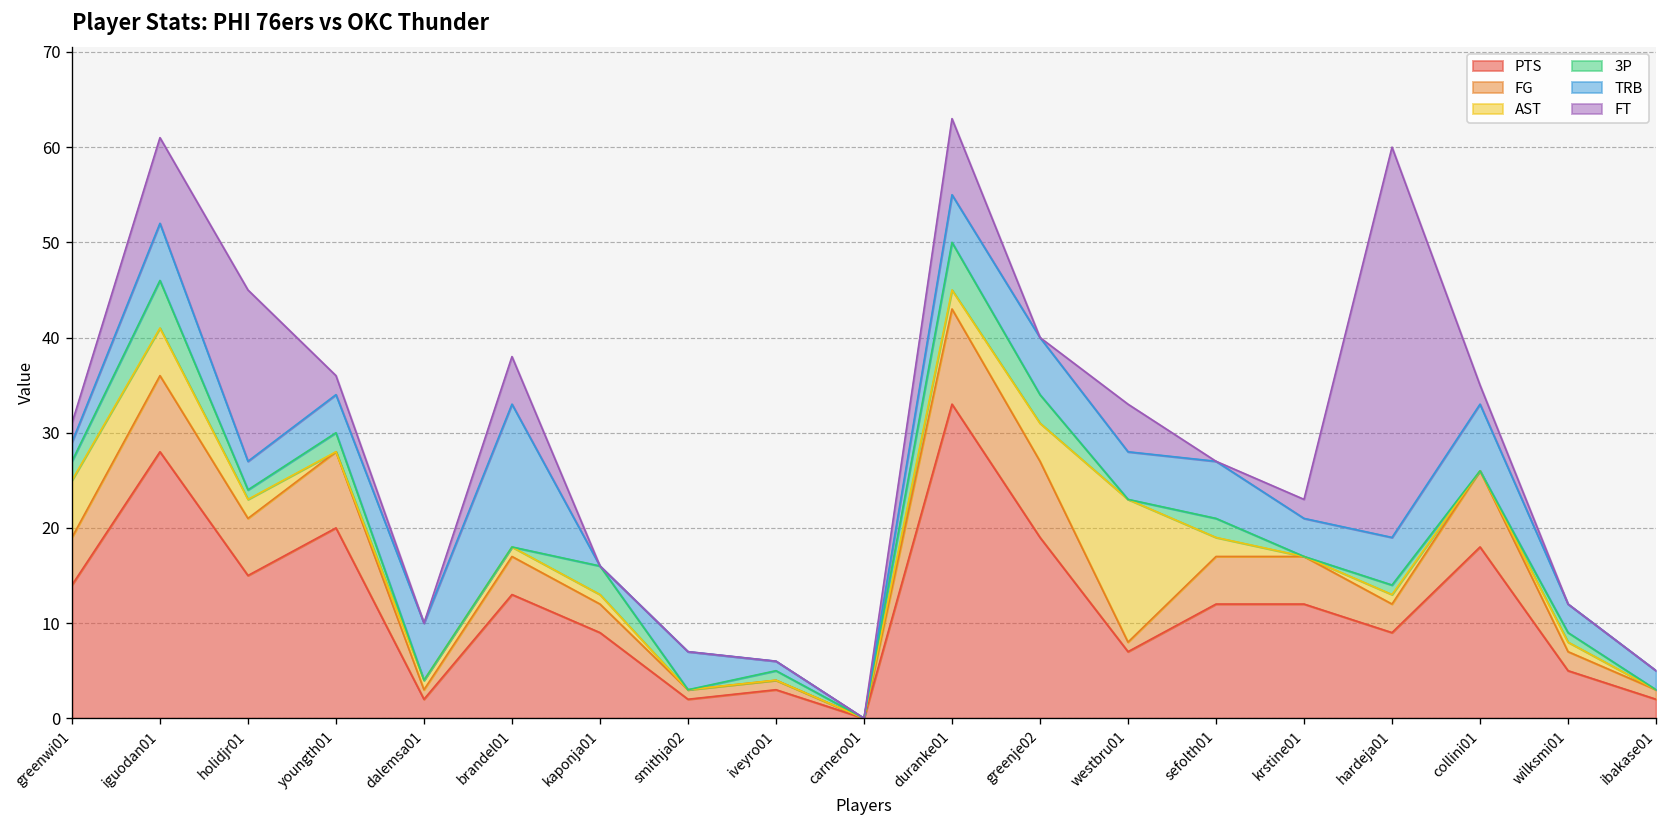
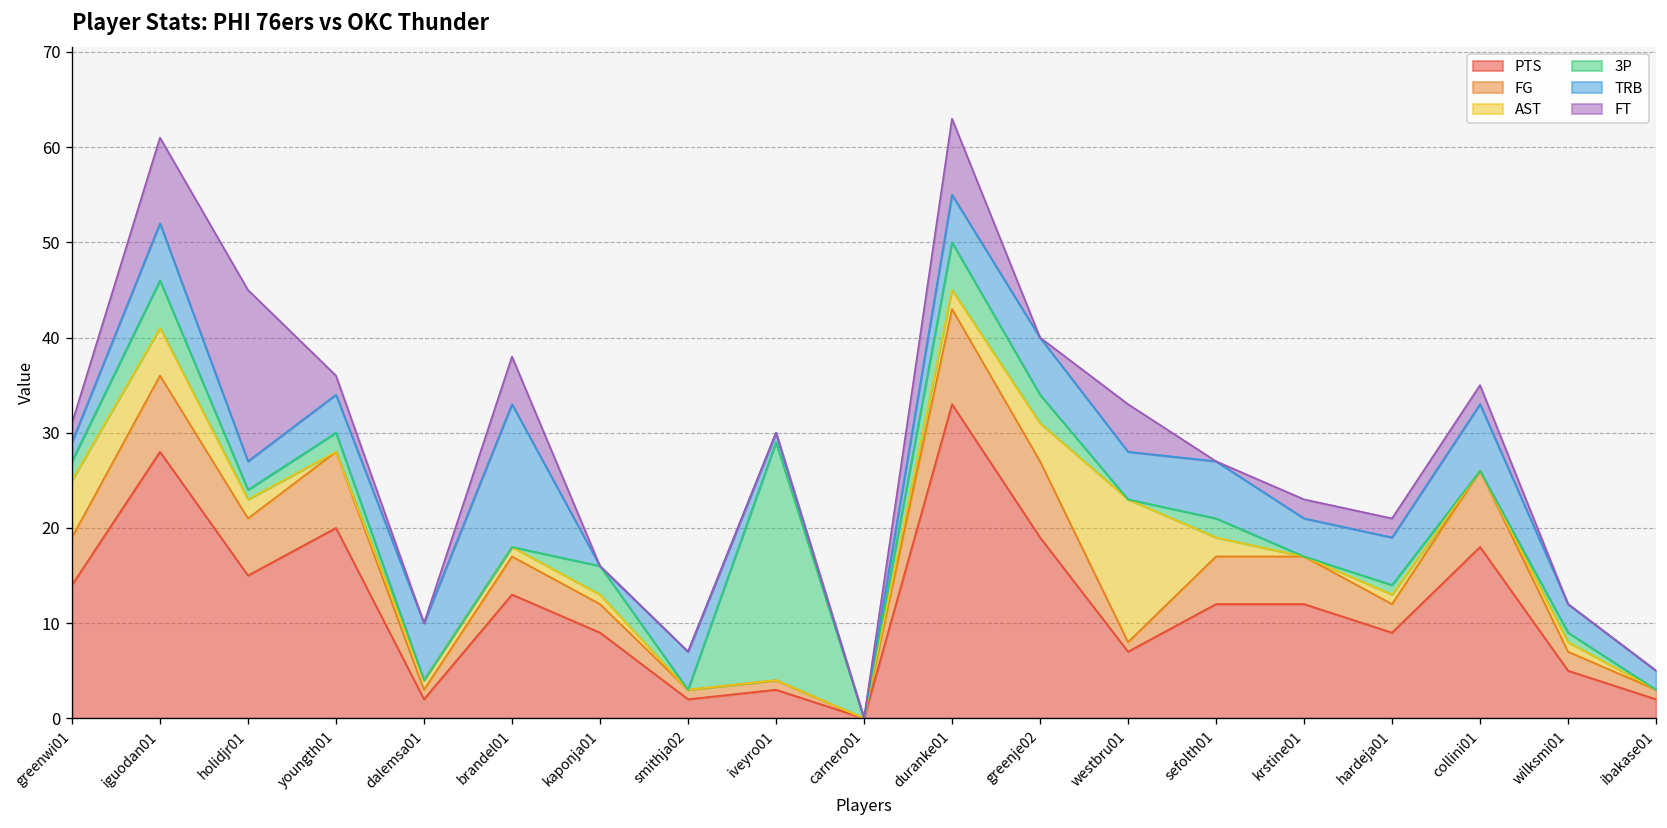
  {
    "3P": {
      "greenwi01": 2,
      "iguodan01": 5,
      "holidjr01": 1,
      "youngth01": 2,
-     "iveyro01": 1,
+     "iveyro01": 25,
      "duranke01": 5,
      "greenje02": 3,
      "sefolth01": 2,
      "hardeja01": 1,
      "wilksmi01": 1
    },
    "TRB": {
      "greenwi01": 2,
      "iguodan01": 6,
      "holidjr01": 3,
      "youngth01": 4,
      "brandel01": 15,
      "duranke01": 5,
      "westbru01": 5,
      "krstine01": 4,
      "hardeja01": 5,
      "collini01": 7
    },
    "FT": {
      "greenwi01": 2,
      "iguodan01": 9,
      "holidjr01": 18,
      "youngth01": 2,
      "brandel01": 5,
      "duranke01": 8,
      "westbru01": 5,
      "krstine01": 2,
-     "hardeja01": 41,
+     "hardeja01": 2,
      "collini01": 2
    }
  }
